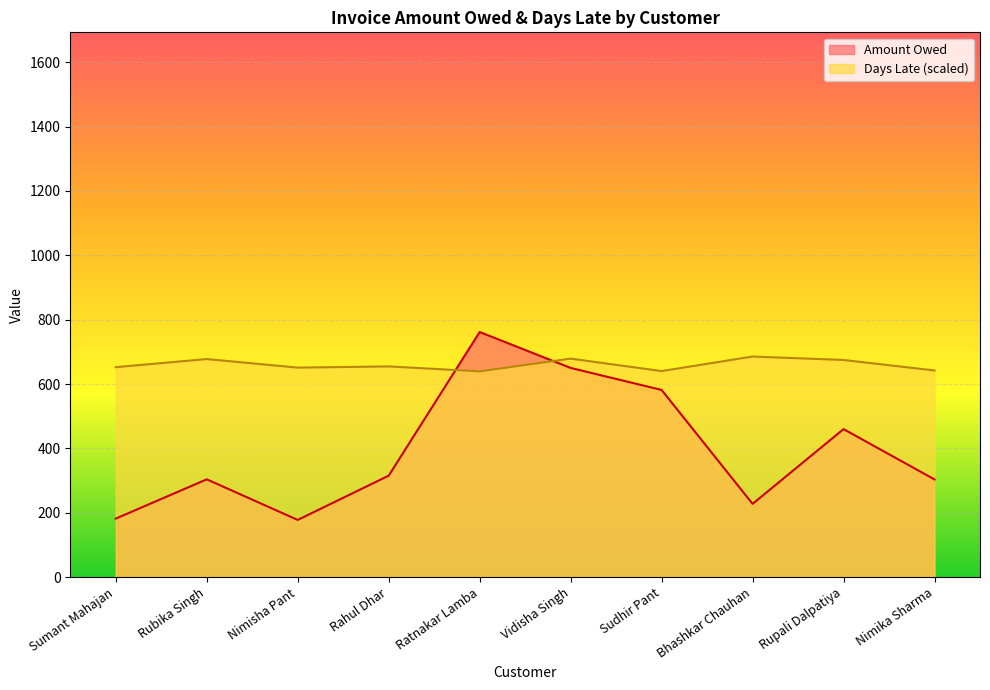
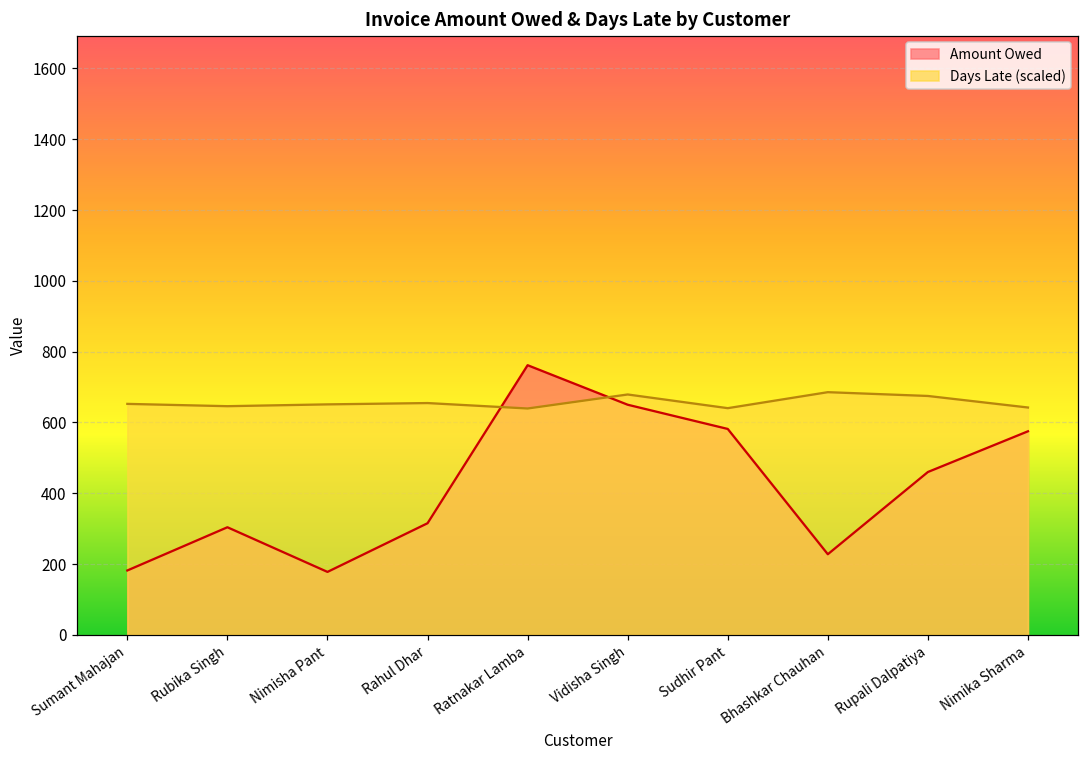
  {
    "Amount Owed": {
      "Sumant Mahajan": 180,
      "Rubika Singh": 300,
      "Nimisha Pant": 180,
      "Rahul Dhar": 320,
      "Ratnakar Lamba": 760,
      "Vidisha Singh": 650,
      "Sudhir Pant": 580,
      "Bhashkar Chauhan": 230,
      "Rupali Dalpatiya": 460,
-     "Nimika Sharma": 300
+     "Nimika Sharma": 570
    },
    "Days Late (scaled)": {
      "Sumant Mahajan": 650,
-     "Rubika Singh": 680,
+     "Rubika Singh": 650,
      "Nimisha Pant": 650,
      "Rahul Dhar": 650,
      "Ratnakar Lamba": 640,
      "Vidisha Singh": 680,
      "Sudhir Pant": 640,
      "Bhashkar Chauhan": 690,
      "Rupali Dalpatiya": 670,
      "Nimika Sharma": 640
    }
  }
